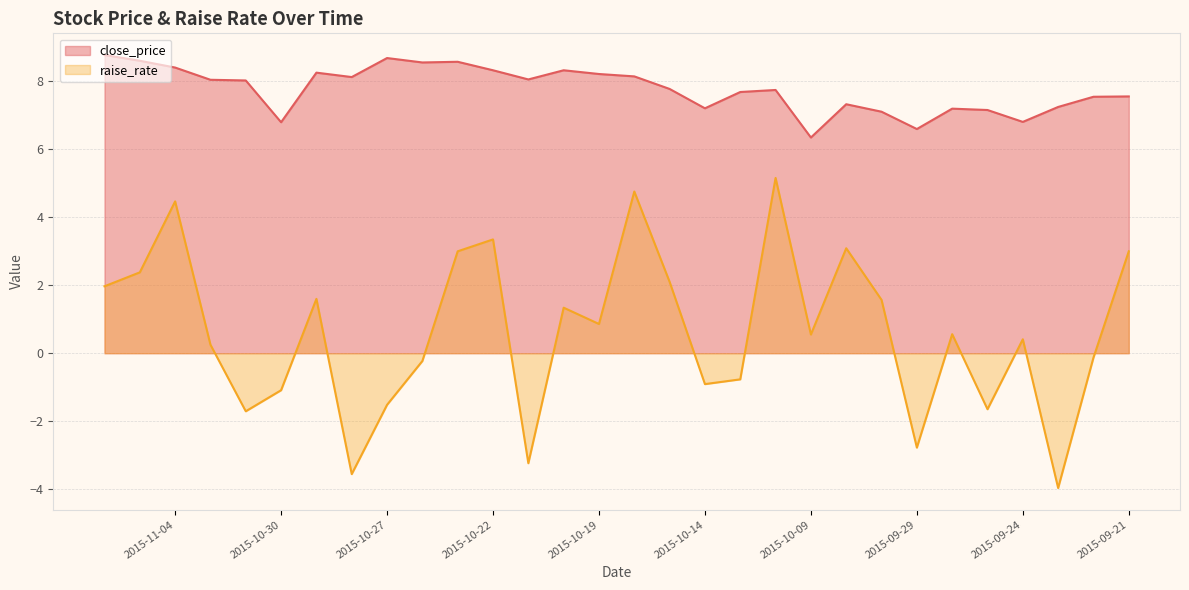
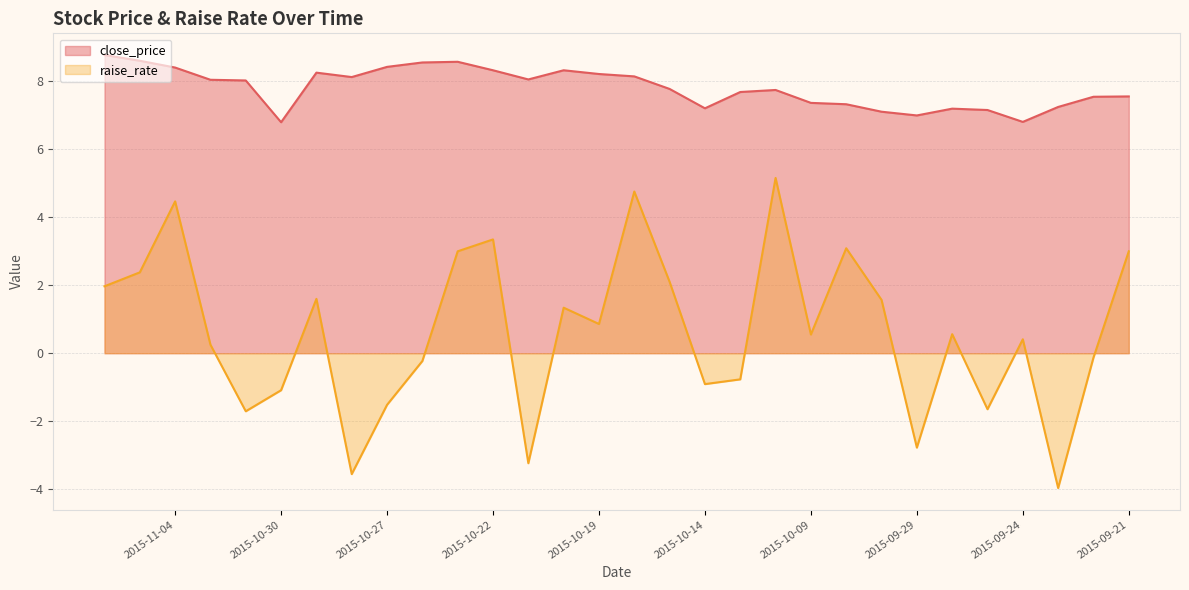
  {
    "close_price": {
      "2015-11-04": 8.4,
      "2015-10-30": 6.8,
-     "2015-10-27": 8.7,
+     "2015-10-27": 8.4,
      "2015-10-22": 8.3,
      "2015-10-19": 8.2,
      "2015-10-14": 7.2,
-     "2015-10-09": 6.4,
-     "2015-09-29": 6.6,
+     "2015-10-09": 7.4,
+     "2015-09-29": 7.0,
      "2015-09-24": 6.8,
      "2015-09-21": 7.6
    }
  }
